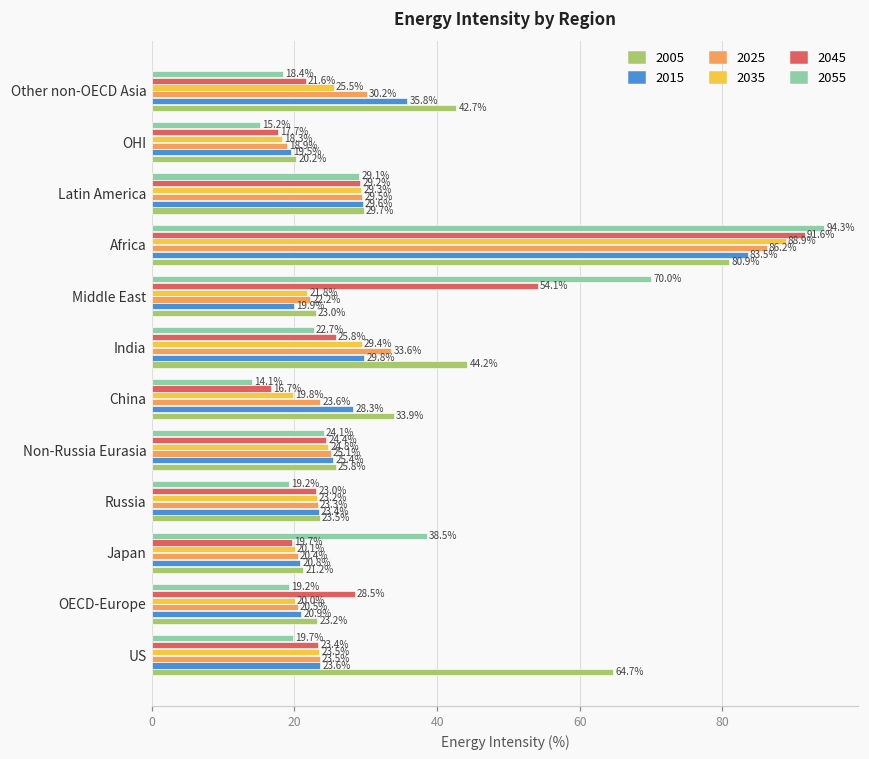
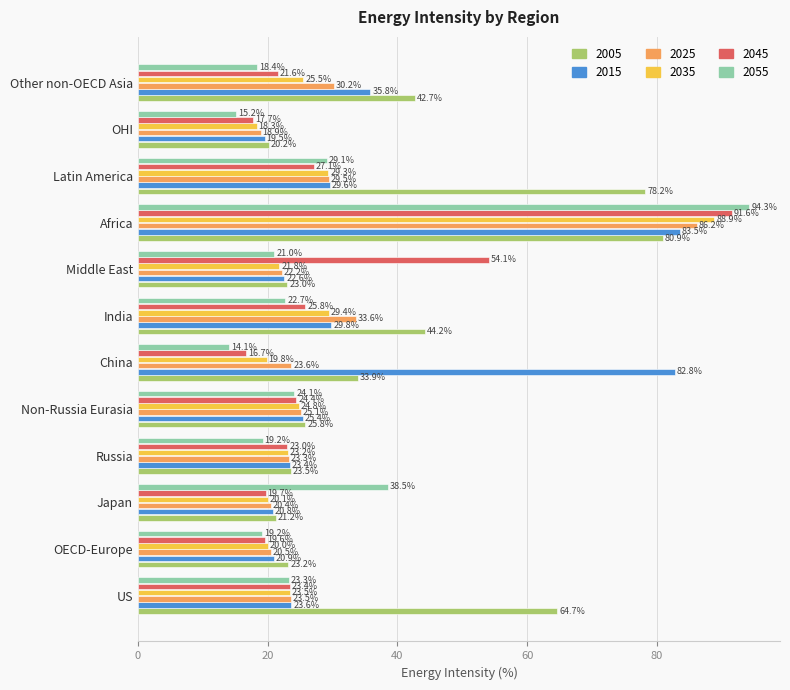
  {
    "2005": {
      "Other non-OECD Asia": "42.7%",
-     "Latin America": "29.7%",
+     "Latin America": "78.2%",
      "Africa": "80.9%",
      "India": "44.2%",
      "China": "33.9%",
      "OECD-Europe": "23.2%",
      "US": "64.7%"
    },
    "2015": {
      "Other non-OECD Asia": "35.8%",
      "Africa": "83.5%",
-     "Middle East": "19.9%",
+     "Middle East": "22.6%",
      "India": "29.8%",
-     "China": "28.3%"
+     "China": "82.8%"
    },
    "2045": {
      "Other non-OECD Asia": "21.6%",
-     "Latin America": "29.2%",
+     "Latin America": "27.1%",
      "Africa": "91.6%",
      "Middle East": "54.1%",
      "India": "25.8%",
      "China": "16.7%",
-     "OECD-Europe": "28.5%"
+     "OECD-Europe": "19.6%"
    },
    "2055": {
      "Other non-OECD Asia": "18.4%",
      "OHI": "15.2%",
      "Africa": "94.3%",
-     "Middle East": "70.0%",
+     "Middle East": "21.0%",
      "India": "22.7%",
      "China": "14.1%",
      "Russia": "19.2%",
      "Japan": "38.5%",
-     "US": "19.7%"
+     "US": "23.3%"
    }
  }
